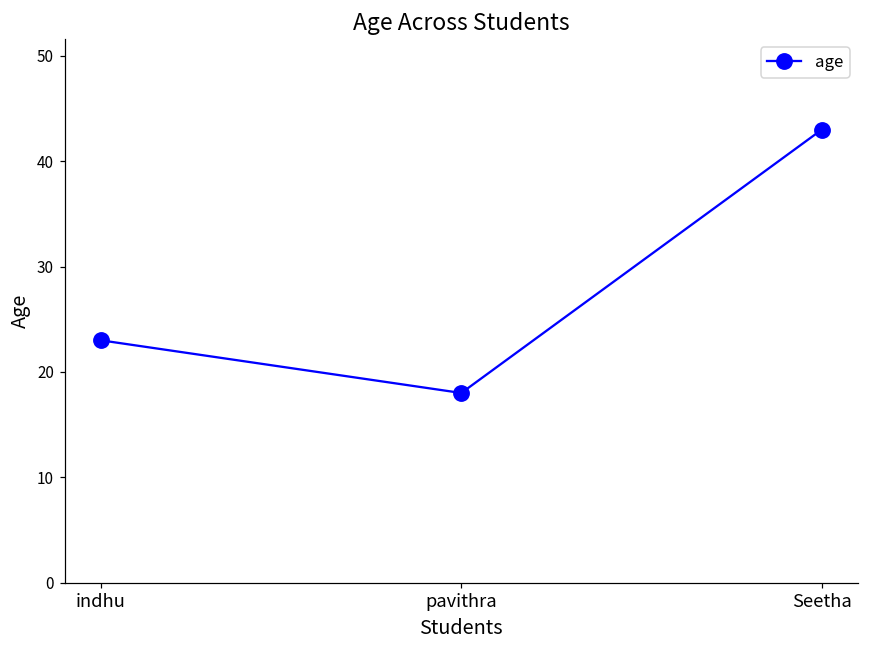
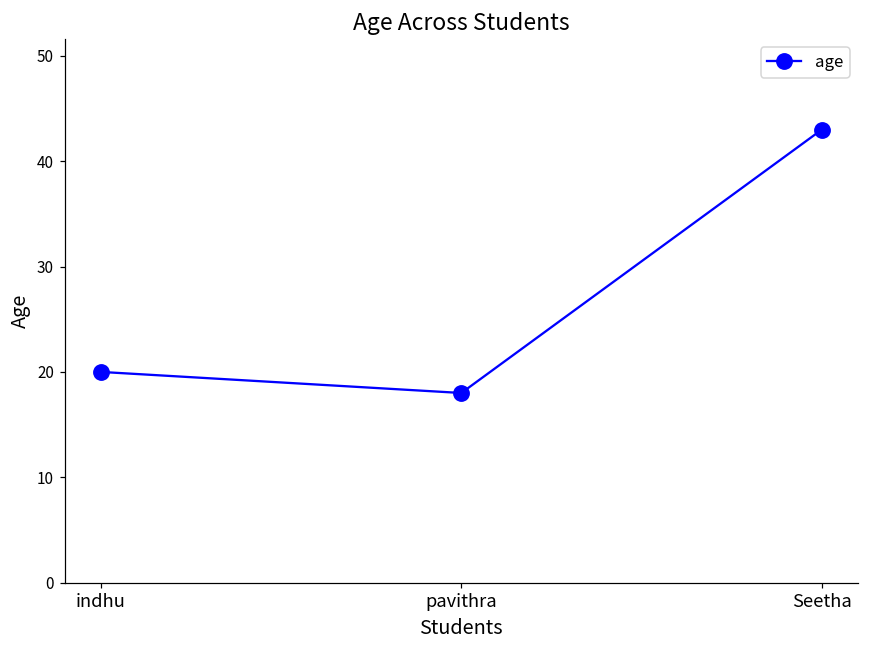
  {
-   "indhu": 23,
+   "indhu": 20,
    "pavithra": 18,
    "Seetha": 43
  }
